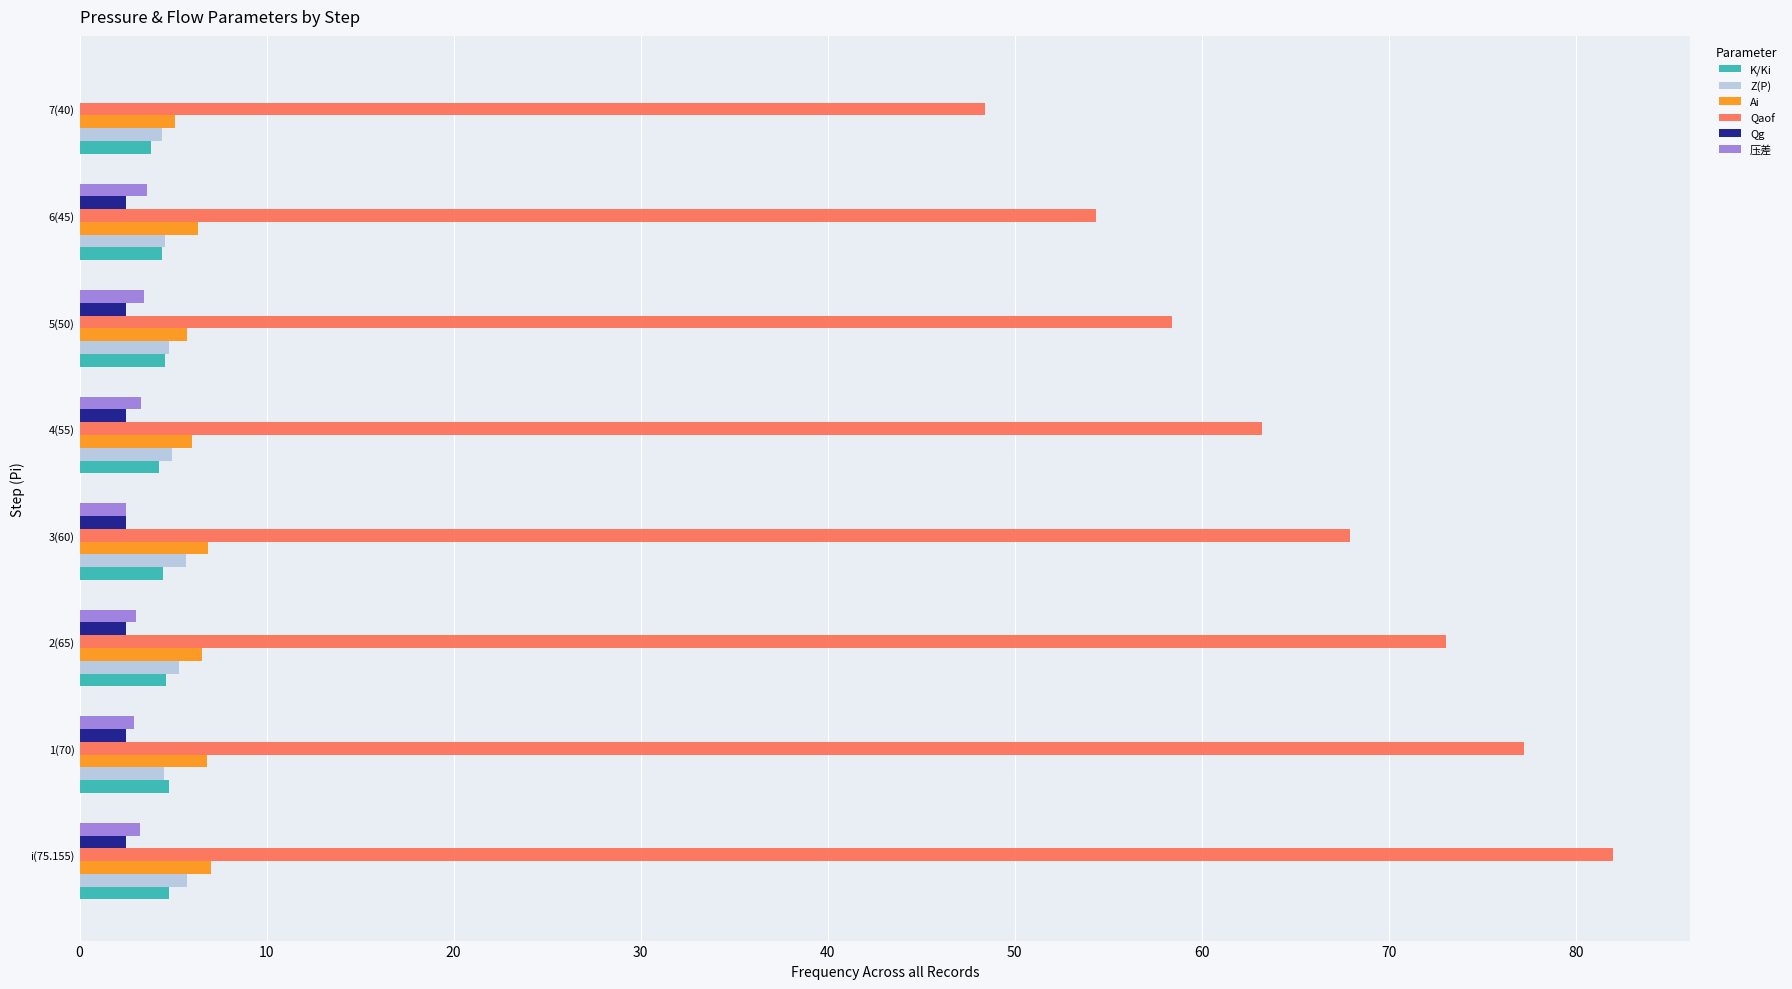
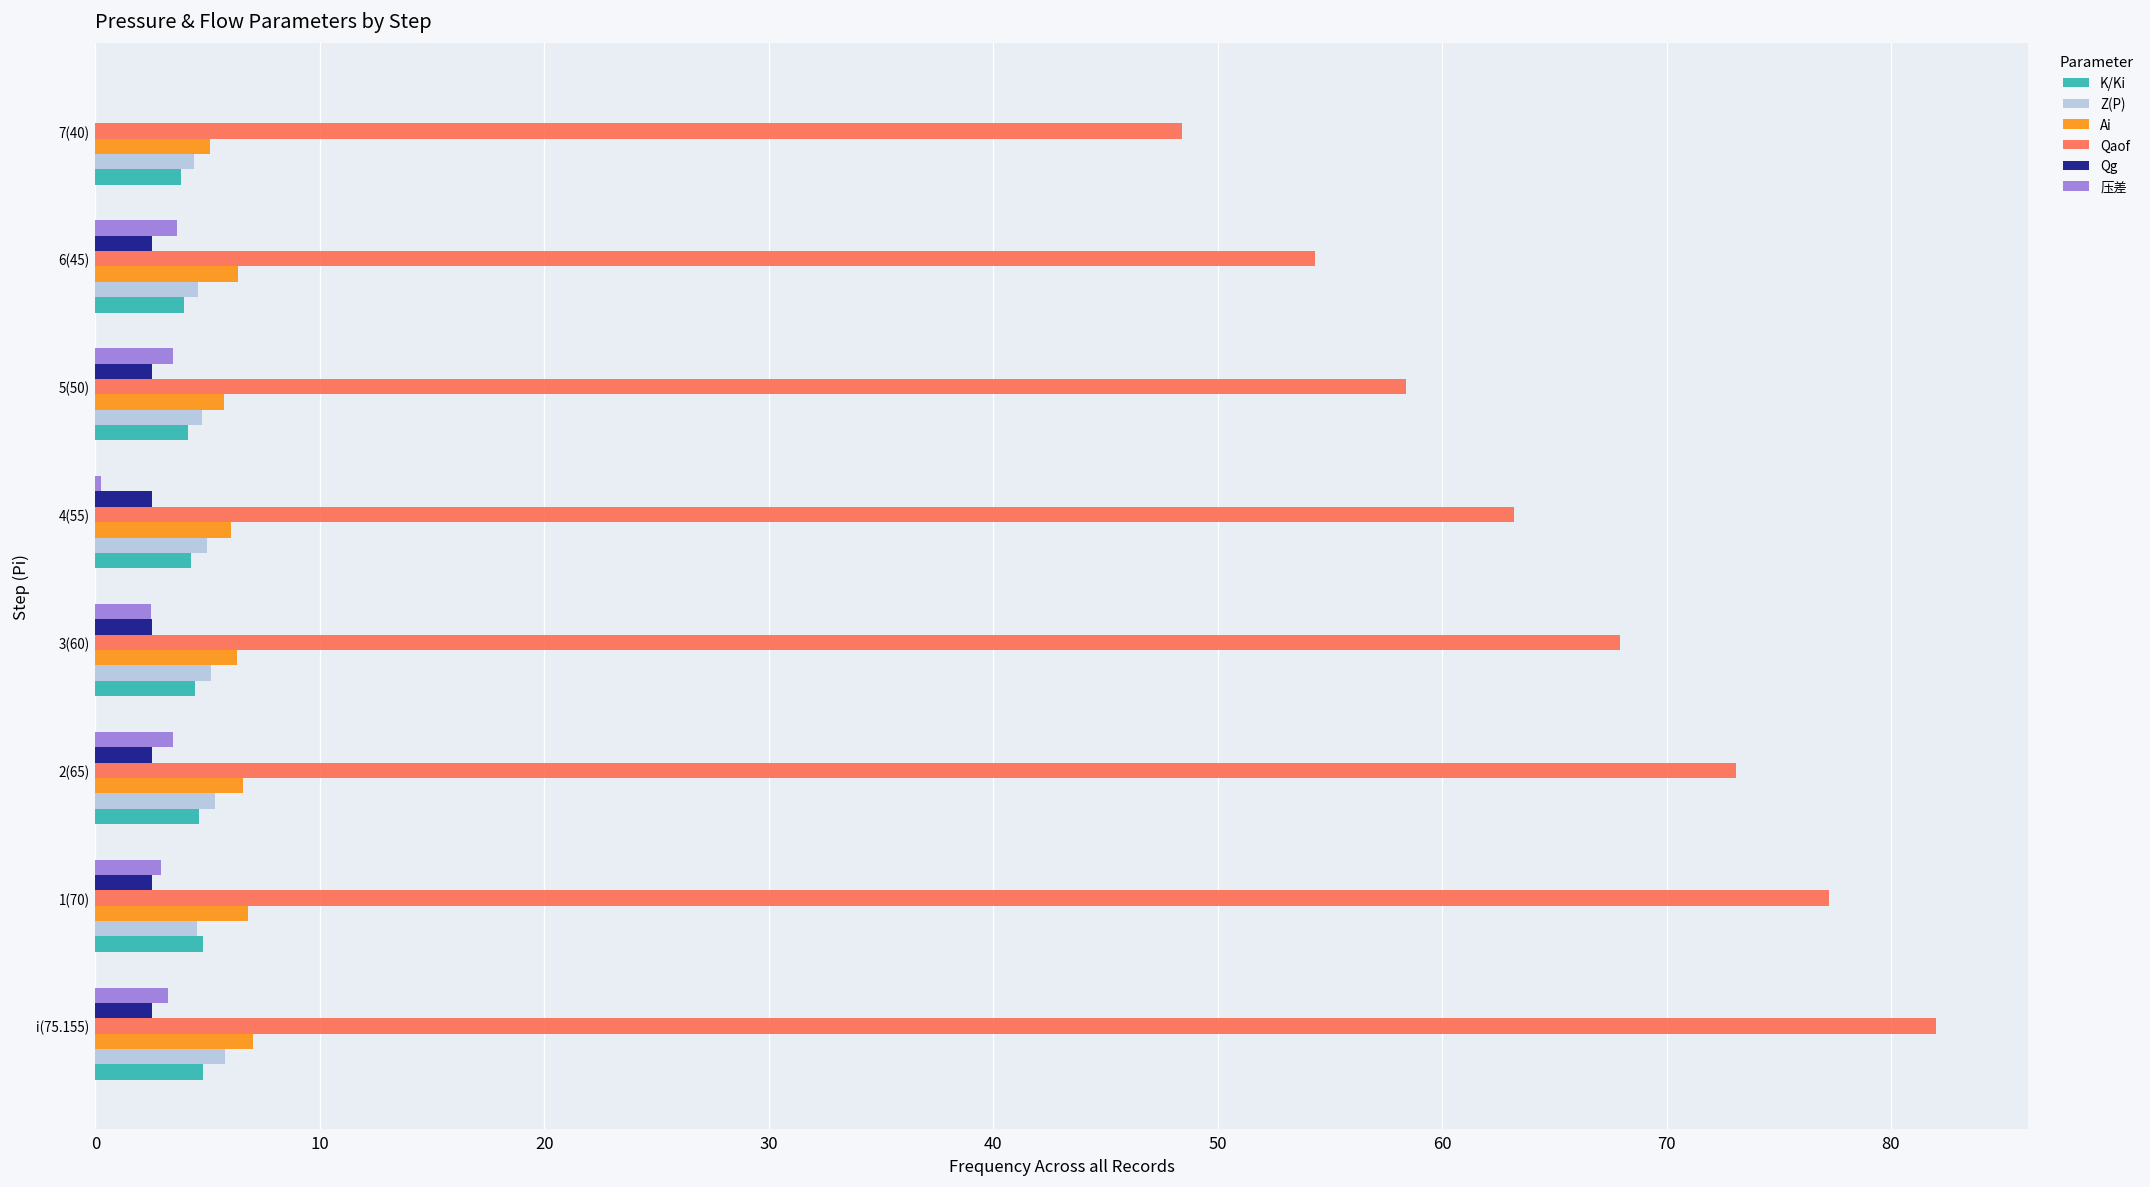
  {
    "K/Ki": {
      "7(40)": 3.8,
-     "6(45)": 4.4,
-     "5(50)": 4.5,
+     "6(45)": 4.0,
+     "5(50)": 4.1,
      "4(55)": 4.3,
      "3(60)": 4.4,
      "2(65)": 4.6,
      "1(70)": 4.8,
      "i(75.155)": 4.8
    },
    "Z(P)": {
      "7(40)": 4.4,
      "6(45)": 4.6,
      "5(50)": 4.8,
      "4(55)": 5.0,
-     "3(60)": 5.7,
+     "3(60)": 5.1,
      "2(65)": 5.3,
      "1(70)": 4.5,
      "i(75.155)": 5.8
    },
    "Ai": {
      "7(40)": 5.1,
      "6(45)": 6.3,
      "5(50)": 5.7,
      "4(55)": 6.0,
-     "3(60)": 6.9,
+     "3(60)": 6.3,
      "2(65)": 6.6,
      "1(70)": 6.8,
      "i(75.155)": 7.0
    },
    "Qaof": {
      "7(40)": 48.4,
      "6(45)": 54.3,
      "5(50)": 58.4,
      "4(55)": 63.2,
      "3(60)": 67.9,
      "2(65)": 73.1,
      "1(70)": 77.2,
      "i(75.155)": 82.0
    },
    "Qg": {
      "7(40)": 0.0,
      "6(45)": 2.5,
      "5(50)": 2.5,
      "4(55)": 2.5,
      "3(60)": 2.5,
      "2(65)": 2.5,
      "1(70)": 2.5,
      "i(75.155)": 2.5
    },
    "压差": {
      "7(40)": 0.0,
      "6(45)": 3.6,
      "5(50)": 3.4,
-     "4(55)": 3.3,
+     "4(55)": 0.2,
      "3(60)": 2.5,
-     "2(65)": 3.0,
+     "2(65)": 3.5,
      "1(70)": 2.9,
      "i(75.155)": 3.3
    }
  }
